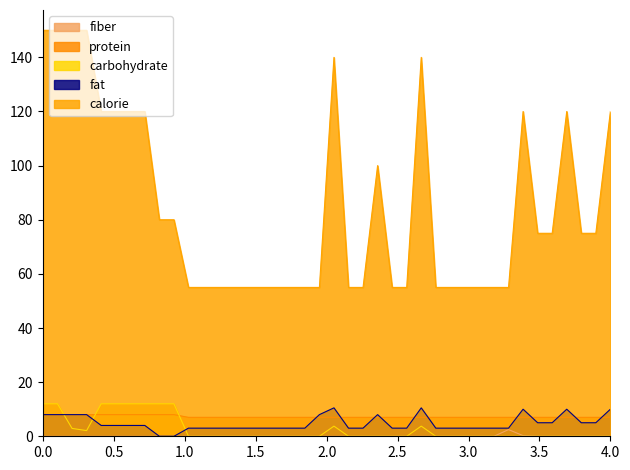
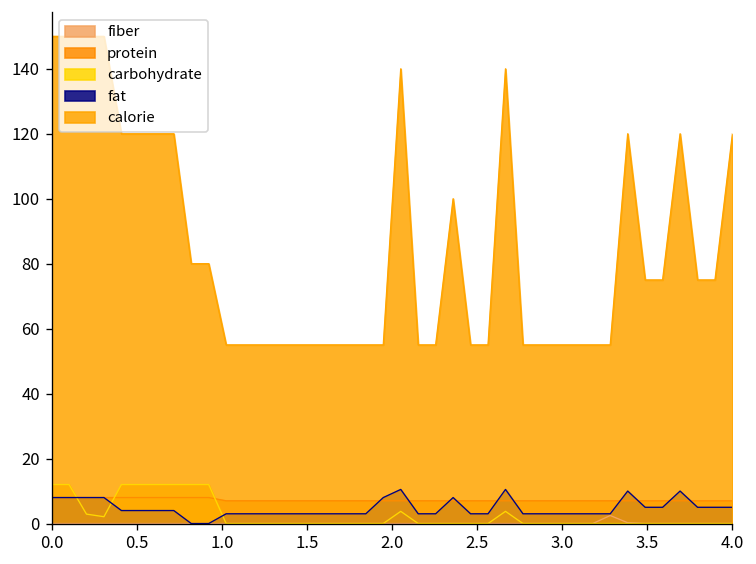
  {
    "fiber": {
      "0.0": 0
    },
    "fat": {
-     "4.0": 10
+     "4.0": 5
    }
  }
